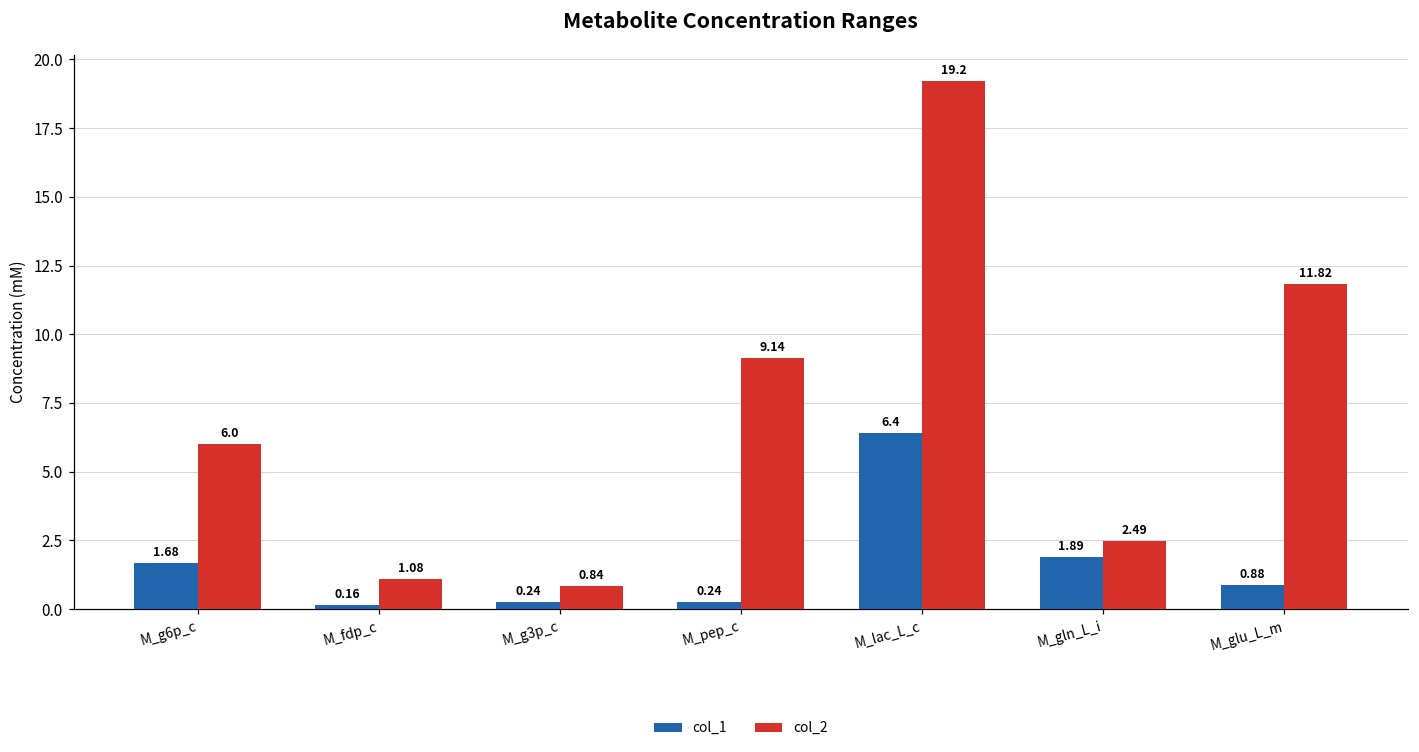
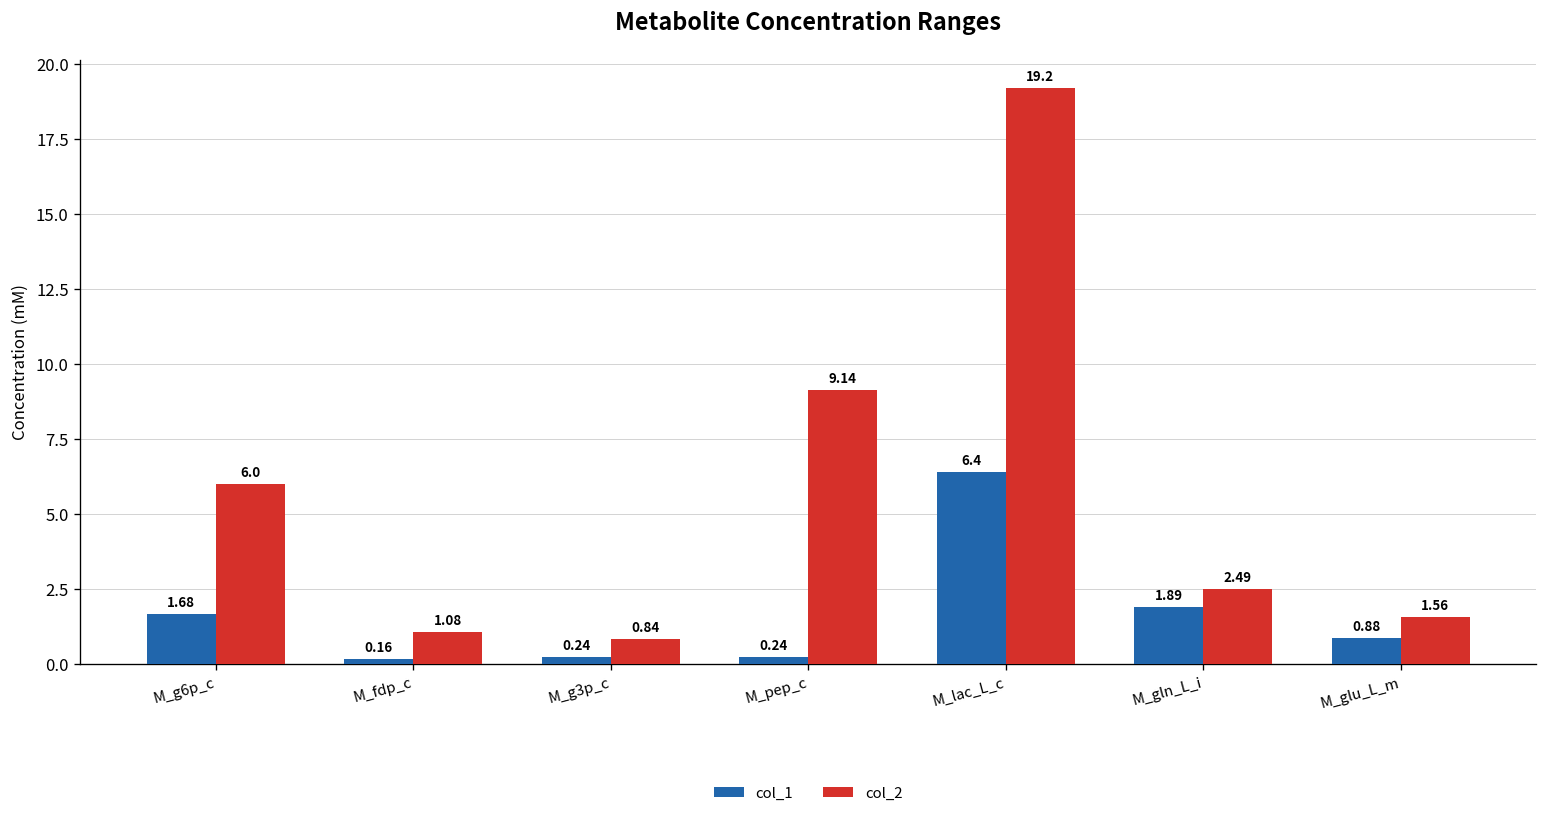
  {
    "col_1": {
      "M_g6p_c": 1.68,
      "M_fdp_c": 0.16,
      "M_g3p_c": 0.24,
      "M_pep_c": 0.24,
      "M_lac_L_c": 6.4,
      "M_gln_L_i": 1.89,
      "M_glu_L_m": 0.88
    },
    "col_2": {
      "M_g6p_c": 6.0,
      "M_fdp_c": 1.08,
      "M_g3p_c": 0.84,
      "M_pep_c": 9.14,
      "M_lac_L_c": 19.2,
      "M_gln_L_i": 2.49,
-     "M_glu_L_m": 11.82
+     "M_glu_L_m": 1.56
    }
  }
